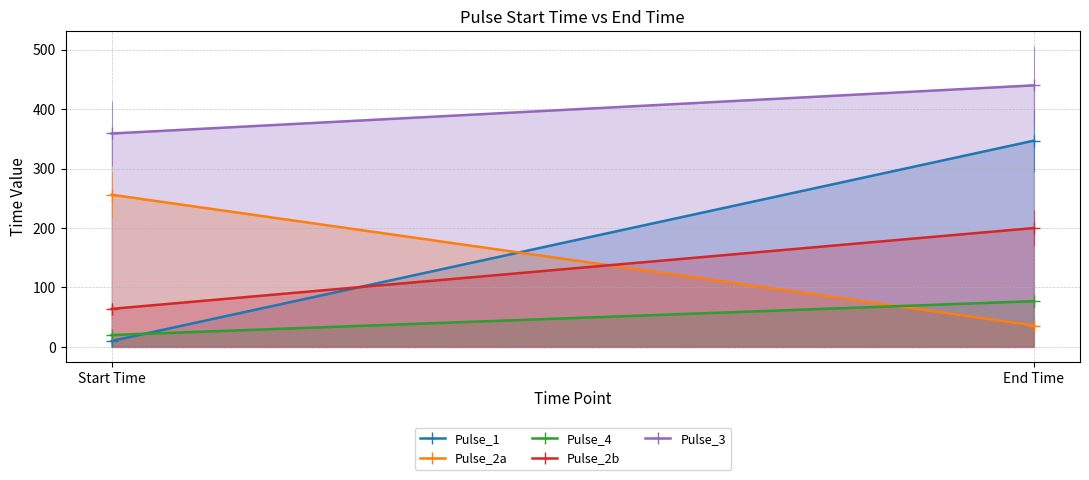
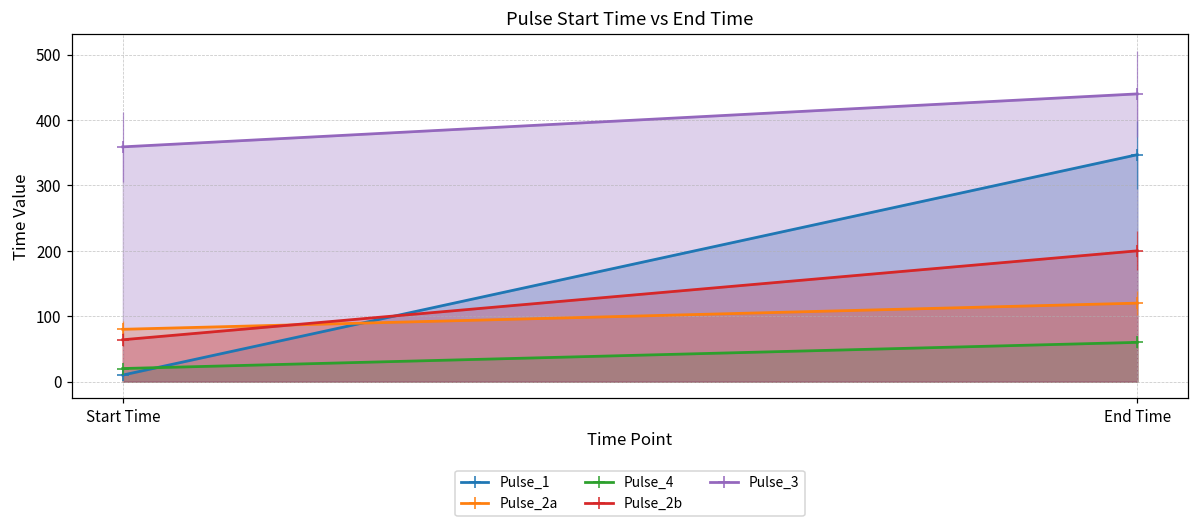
  {
    "Pulse_1": {
      "Start Time": 10,
      "End Time": 350
    },
    "Pulse_2a": {
-     "Start Time": 260,
-     "End Time": 40
+     "Start Time": 80,
+     "End Time": 120
    },
    "Pulse_4": {
      "Start Time": 20,
-     "End Time": 80
+     "End Time": 60
    },
    "Pulse_2b": {
      "Start Time": 60,
      "End Time": 200
    },
    "Pulse_3": {
      "Start Time": 360,
      "End Time": 440
    }
  }
